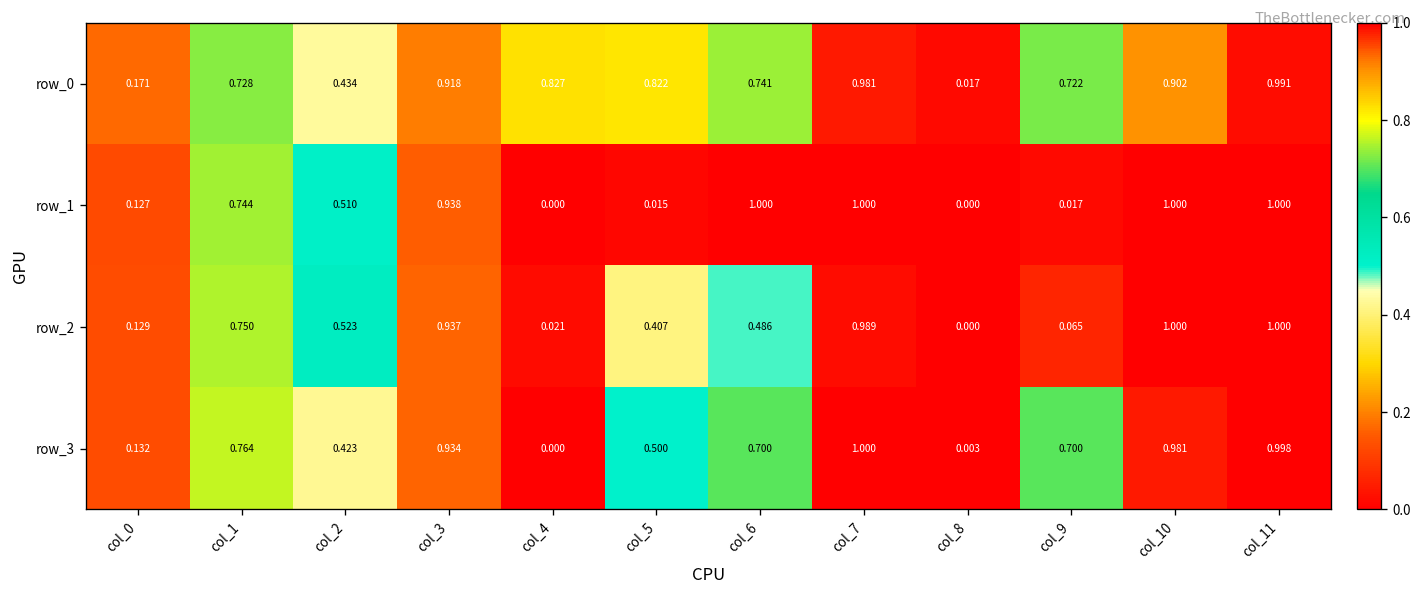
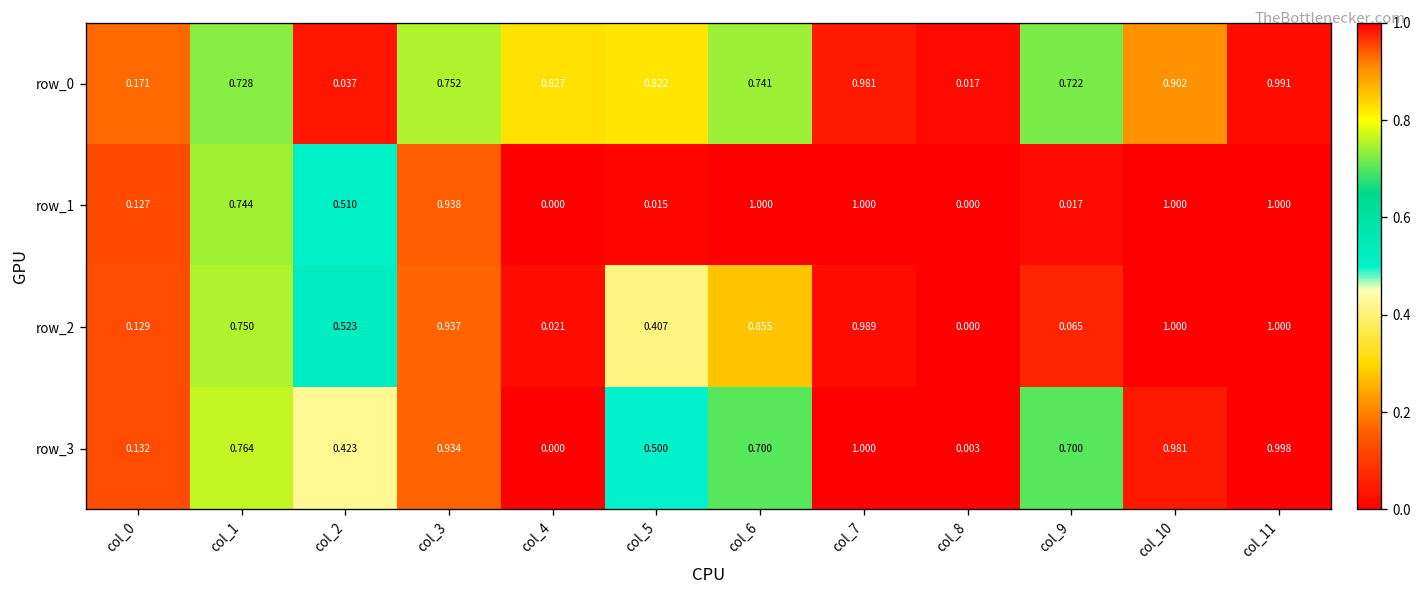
  {
    "row_0": {
      "col_0": 0.171,
      "col_1": 0.728,
-     "col_2": 0.434,
-     "col_3": 0.918,
+     "col_2": 0.037,
+     "col_3": 0.752,
      "col_4": 0.827,
      "col_5": 0.822,
      "col_6": 0.741,
      "col_7": 0.981,
      "col_8": 0.017,
      "col_9": 0.722,
      "col_10": 0.902,
      "col_11": 0.991
    },
    "row_1": {
      "col_0": 0.127,
      "col_1": 0.744,
      "col_2": 0.510,
      "col_3": 0.938,
      "col_4": 0.000,
      "col_5": 0.015,
      "col_6": 1.000,
      "col_7": 1.000,
      "col_8": 0.000,
      "col_9": 0.017,
      "col_10": 1.000,
      "col_11": 1.000
    },
    "row_2": {
      "col_0": 0.129,
      "col_1": 0.750,
      "col_2": 0.523,
      "col_3": 0.937,
      "col_4": 0.021,
      "col_5": 0.407,
-     "col_6": 0.486,
+     "col_6": 0.855,
      "col_7": 0.989,
      "col_8": 0.000,
      "col_9": 0.065,
      "col_10": 1.000,
      "col_11": 1.000
    },
    "row_3": {
      "col_0": 0.132,
      "col_1": 0.764,
      "col_2": 0.423,
      "col_3": 0.934,
      "col_4": 0.000,
      "col_5": 0.500,
      "col_6": 0.700,
      "col_7": 1.000,
      "col_8": 0.003,
      "col_9": 0.700,
      "col_10": 0.981,
      "col_11": 0.998
    }
  }
